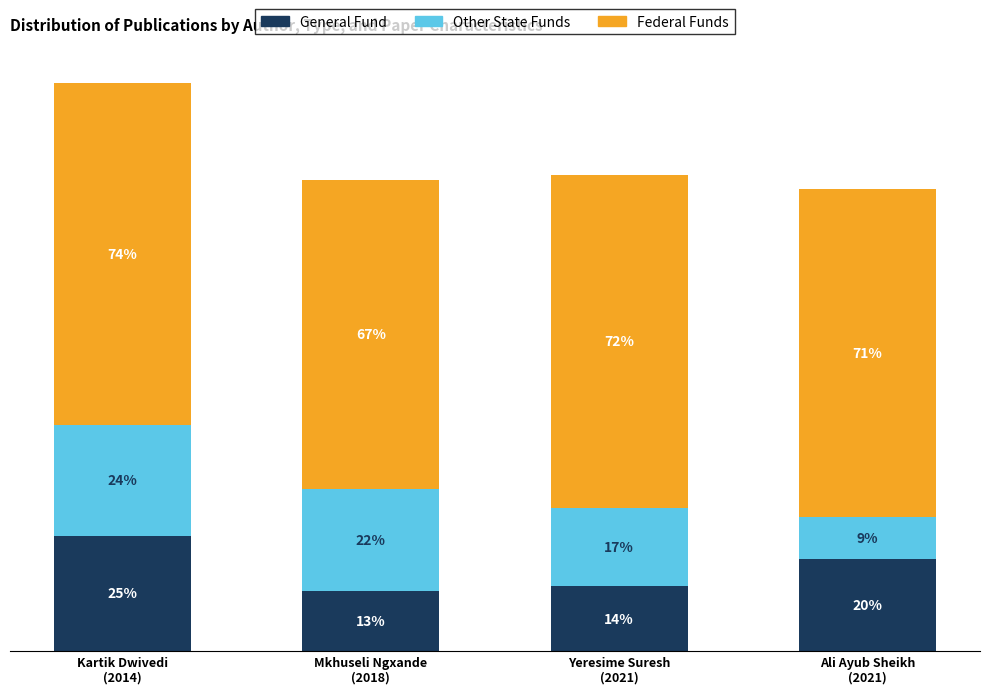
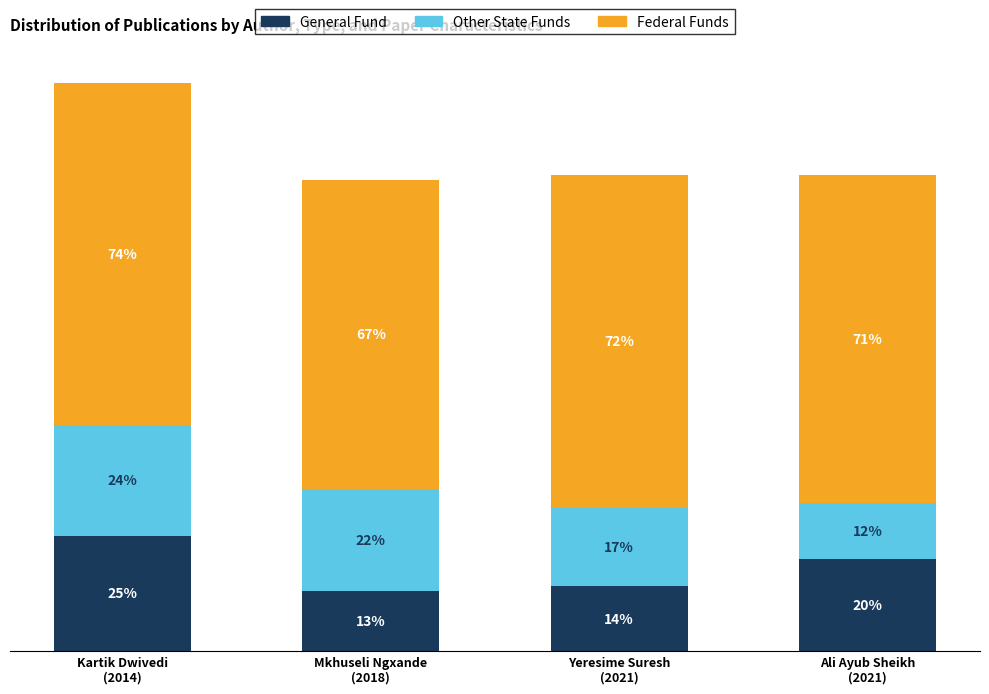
  {
    "General Fund": {
      "Kartik Dwivedi (2014)": "25%",
      "Mkhuseli Ngxande (2018)": "13%",
      "Yeresime Suresh (2021)": "14%",
      "Ali Ayub Sheikh (2021)": "20%"
    },
    "Other State Funds": {
      "Kartik Dwivedi (2014)": "24%",
      "Mkhuseli Ngxande (2018)": "22%",
      "Yeresime Suresh (2021)": "17%",
-     "Ali Ayub Sheikh (2021)": "9%"
+     "Ali Ayub Sheikh (2021)": "12%"
    },
    "Federal Funds": {
      "Kartik Dwivedi (2014)": "74%",
      "Mkhuseli Ngxande (2018)": "67%",
      "Yeresime Suresh (2021)": "72%",
      "Ali Ayub Sheikh (2021)": "71%"
    }
  }
